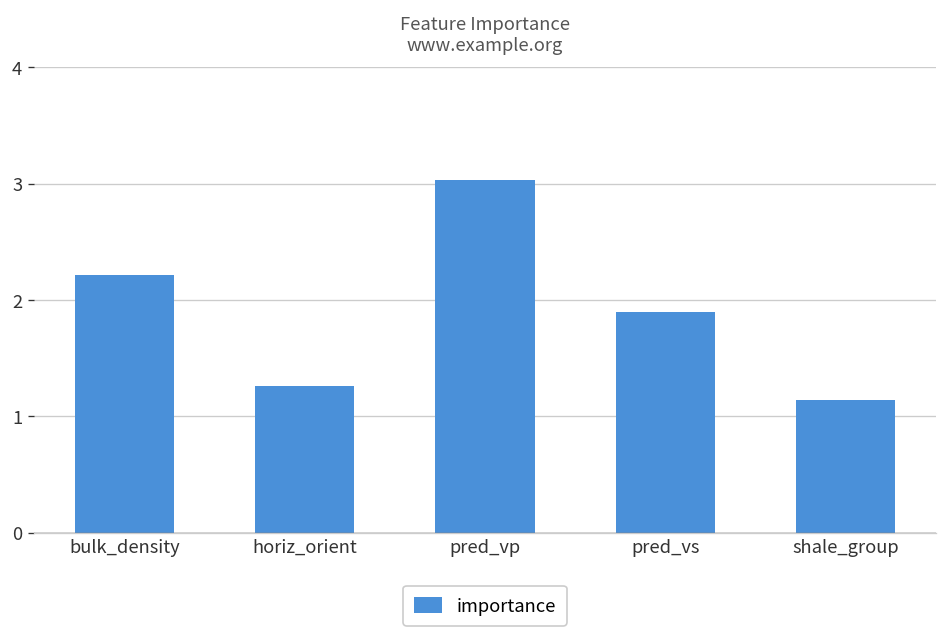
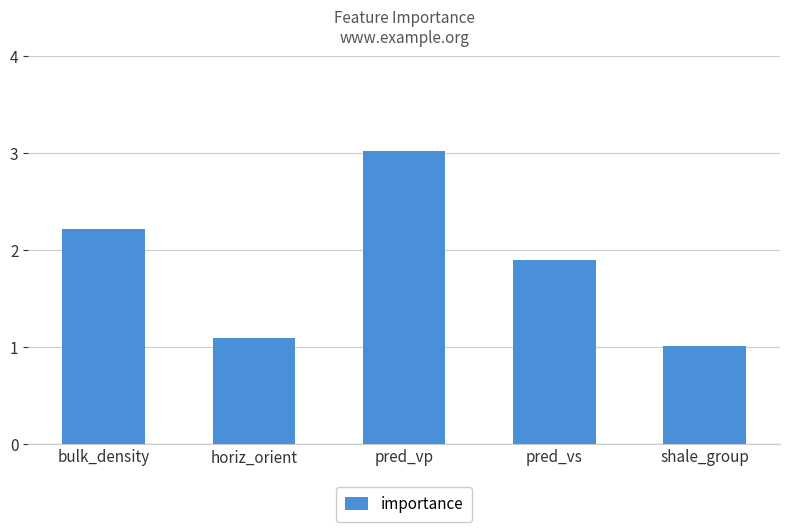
  {
    "bulk_density": 2.2,
-   "horiz_orient": 1.3,
+   "horiz_orient": 1.1,
    "pred_vp": 3.0,
    "pred_vs": 1.9,
-   "shale_group": 1.1
+   "shale_group": 1.0
  }
